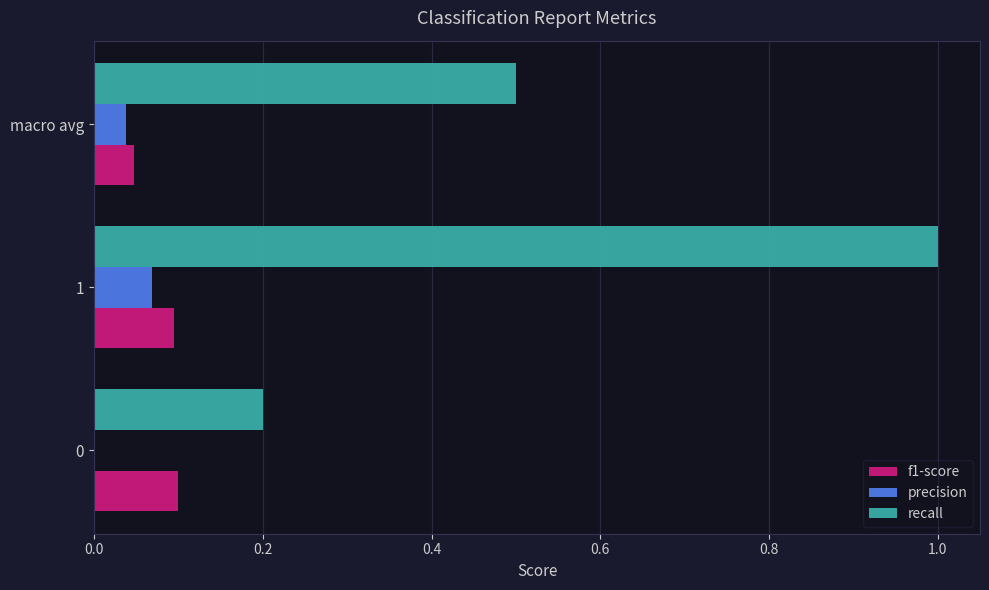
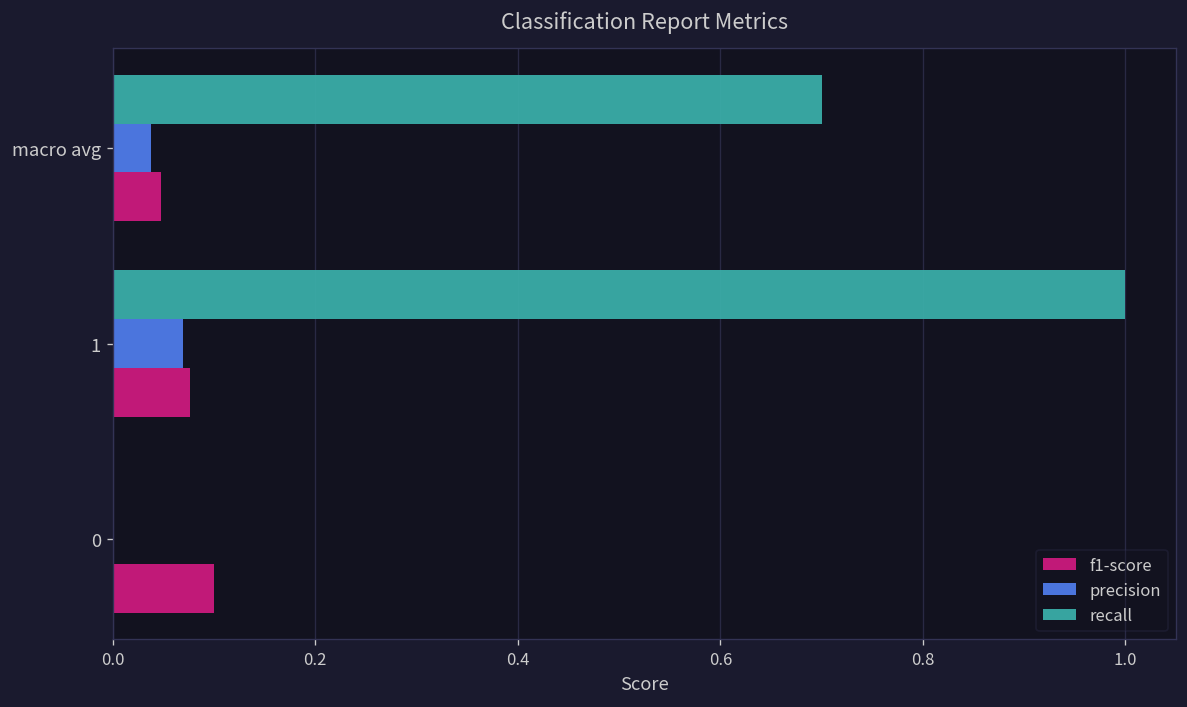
  {
    "f1-score": {
      "macro avg": 0.05,
-     "1": 0.09,
+     "1": 0.08,
      "0": 0.10
    },
    "precision": {
      "macro avg": 0.04,
      "1": 0.07,
      "0": 0.00
    },
    "recall": {
-     "macro avg": 0.5,
+     "macro avg": 0.7,
      "1": 1.0,
-     "0": 0.2
+     "0": 0.0
    }
  }
